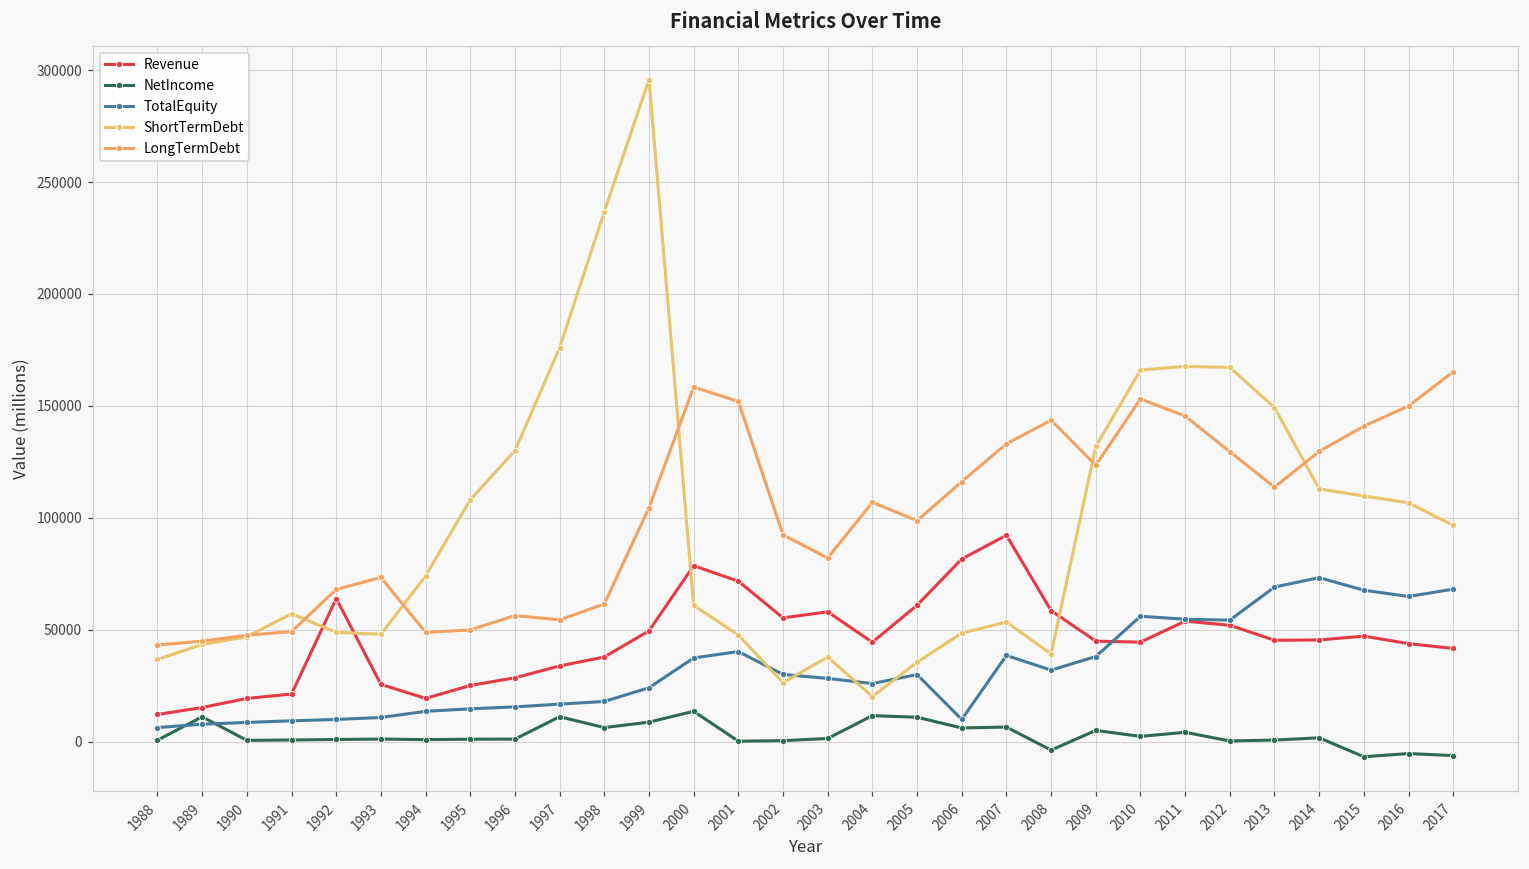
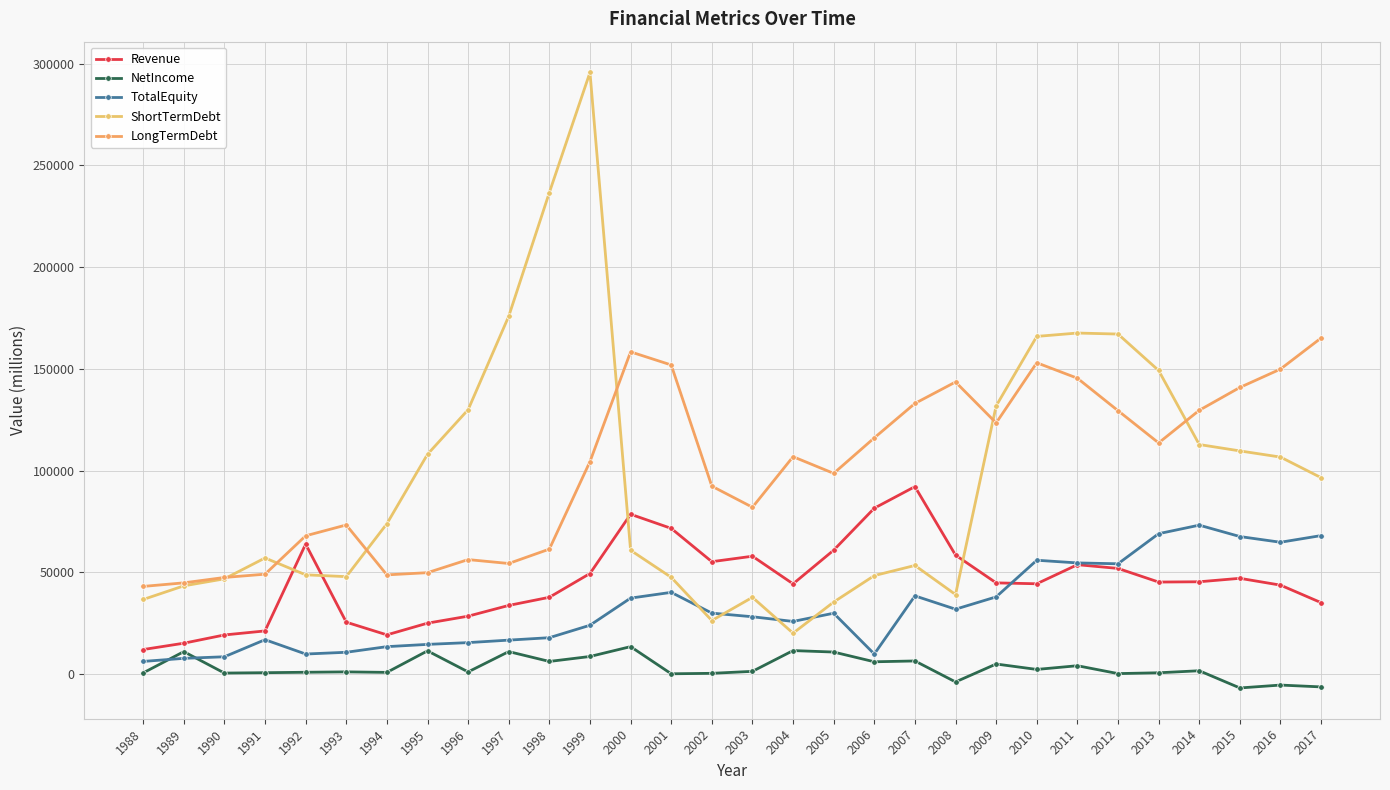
  {
    "Revenue": {
      "1988": 12000,
      "1989": 15000,
      "1990": 19000,
      "1991": 21000,
      "1992": 64000,
      "1993": 26000,
      "1994": 19000,
      "1995": 25000,
      "1996": 28000,
      "1997": 34000,
      "1998": 38000,
      "1999": 49000,
      "2000": 79000,
      "2001": 72000,
      "2002": 55000,
      "2003": 58000,
      "2004": 44000,
      "2005": 61000,
      "2006": 82000,
      "2007": 92000,
      "2008": 58000,
      "2009": 45000,
      "2010": 44000,
      "2012": 52000,
      "2013": 45000,
      "2014": 45000,
      "2015": 47000,
      "2016": 44000,
-     "2017": 42000
+     "2017": 35000
    },
    "NetIncome": {
      "1988": 1000,
      "1989": 11000,
      "1990": 1000,
      "1991": 1000,
      "1992": 1000,
      "1993": 1000,
      "1994": 1000,
-     "1995": 1000,
+     "1995": 11000,
      "1996": 1000,
      "1997": 11000,
      "1998": 6000,
      "1999": 9000,
      "2000": 14000,
      "2001": 0,
      "2002": 0,
      "2003": 1000,
      "2004": 12000,
      "2005": 11000,
      "2006": 6000,
      "2007": 6000,
      "2008": -4000,
      "2009": 5000,
      "2010": 2000,
      "2011": 4000,
      "2012": 0,
      "2013": 1000,
      "2014": 2000,
      "2015": -7000,
      "2016": -5000,
      "2017": -6000
    },
    "TotalEquity": {
      "1988": 6000,
      "1989": 8000,
      "1990": 9000,
-     "1991": 9000,
+     "1991": 17000,
      "1992": 10000,
      "1993": 11000,
      "1994": 14000,
      "1995": 15000,
      "1996": 15000,
      "1997": 17000,
      "1998": 18000,
      "1999": 24000,
      "2000": 37000,
      "2001": 40000,
      "2002": 30000,
      "2003": 28000,
      "2004": 26000,
      "2005": 30000,
      "2006": 10000,
      "2007": 38000,
      "2008": 32000,
      "2009": 38000,
      "2010": 56000,
      "2012": 54000,
      "2013": 69000,
      "2014": 73000,
      "2015": 68000,
      "2016": 65000,
      "2017": 68000
    }
  }
